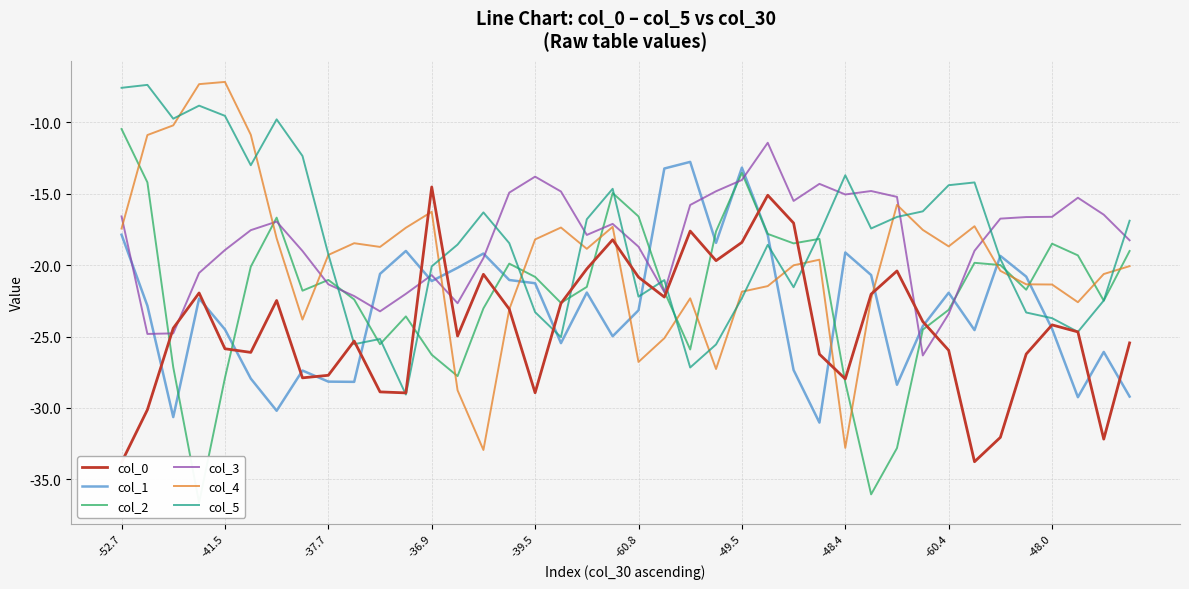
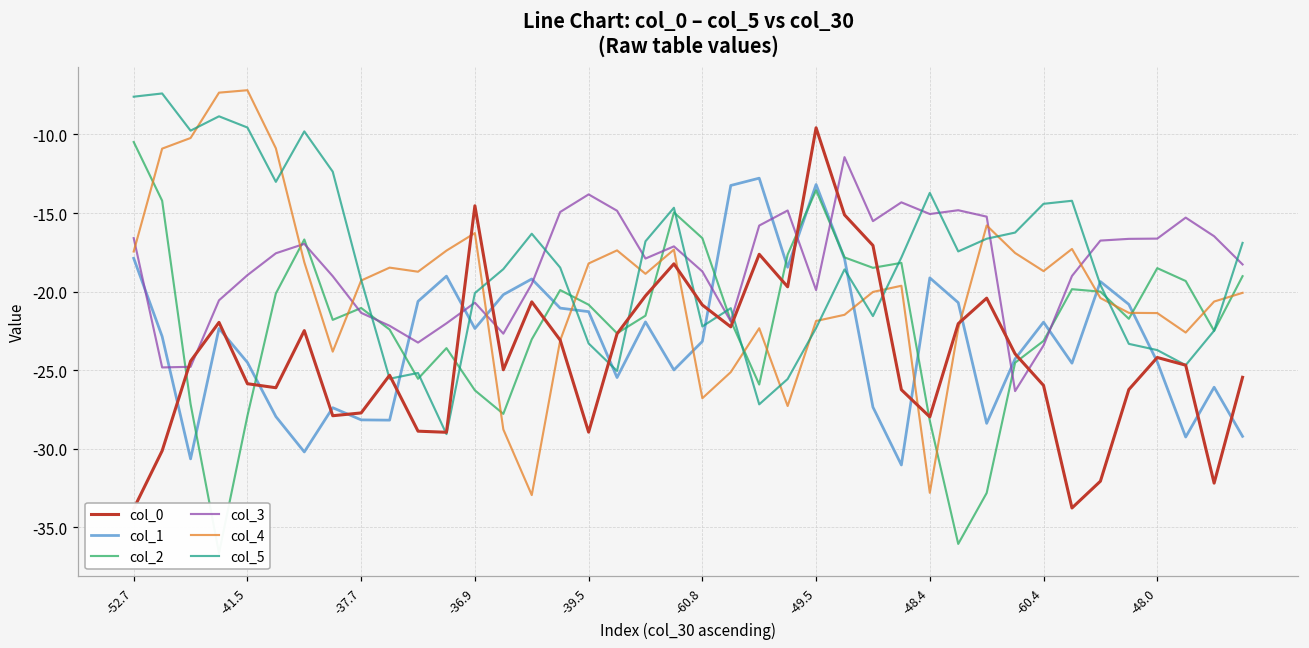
  {
    "col_0": {
      "-41.5": -25.9,
      "-37.7": -27.7,
      "-36.9": -14.5,
      "-39.5": -28.9,
      "-60.8": -20.8,
-     "-49.5": -18.4,
+     "-49.5": -9.6,
      "-48.4": -28.0,
      "-60.4": -26.0,
      "-48.0": -24.2
    },
    "col_1": {
      "-52.7": -17.9,
      "-41.5": -24.5,
      "-37.7": -28.2,
-     "-36.9": -21.1,
+     "-36.9": -22.3,
      "-39.5": -21.3,
      "-60.8": -23.2,
      "-49.5": -13.2,
      "-48.4": -19.1,
      "-60.4": -21.9,
      "-48.0": -24.5
    },
    "col_3": {
      "-52.7": -16.6,
      "-41.5": -18.9,
      "-37.7": -21.3,
      "-36.9": -20.7,
      "-39.5": -13.8,
      "-60.8": -18.7,
-     "-49.5": -14.0,
+     "-49.5": -19.9,
      "-48.4": -15.1,
      "-60.4": -23.4,
      "-48.0": -16.6
    },
    "col_4": {
      "-52.7": -17.4,
      "-41.5": -7.2,
      "-36.9": -16.3,
      "-39.5": -18.2,
      "-60.8": -26.8,
      "-49.5": -21.9,
      "-48.4": -32.8,
      "-60.4": -18.7,
      "-48.0": -21.4
    }
  }
